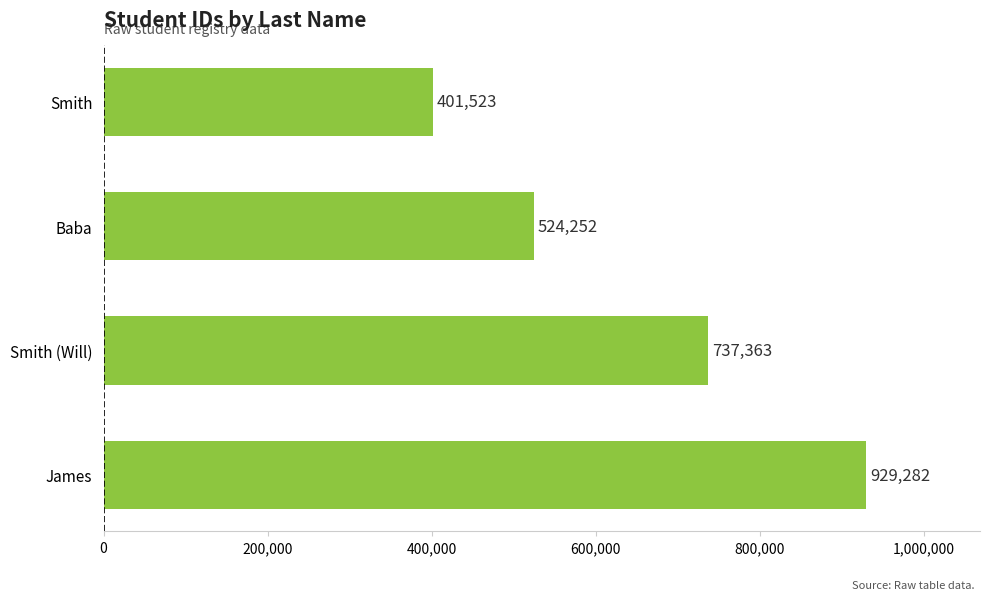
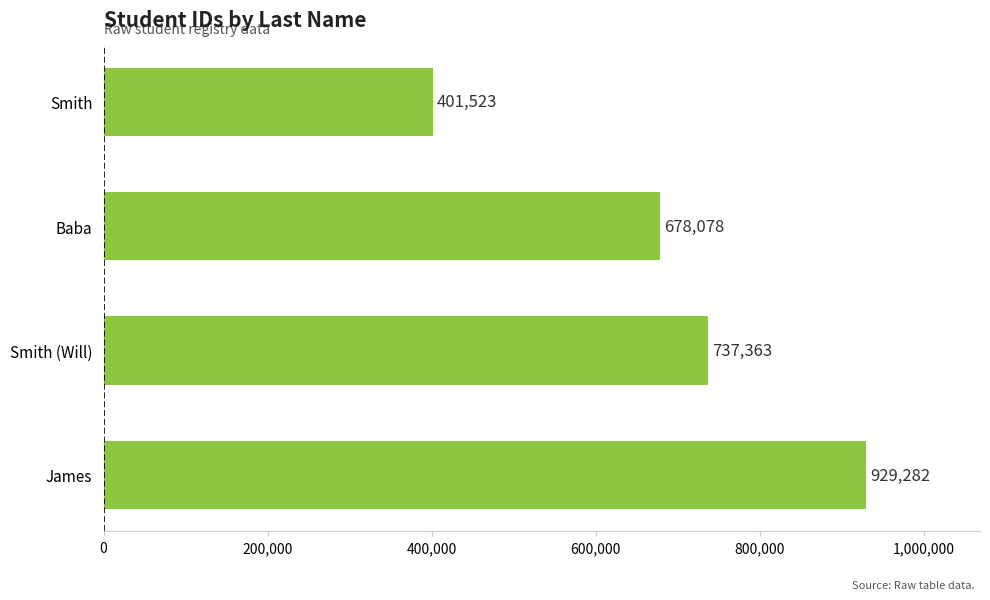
  {
    "Smith": "401,523",
-   "Baba": "524,252",
+   "Baba": "678,078",
    "Smith (Will)": "737,363",
    "James": "929,282"
  }
